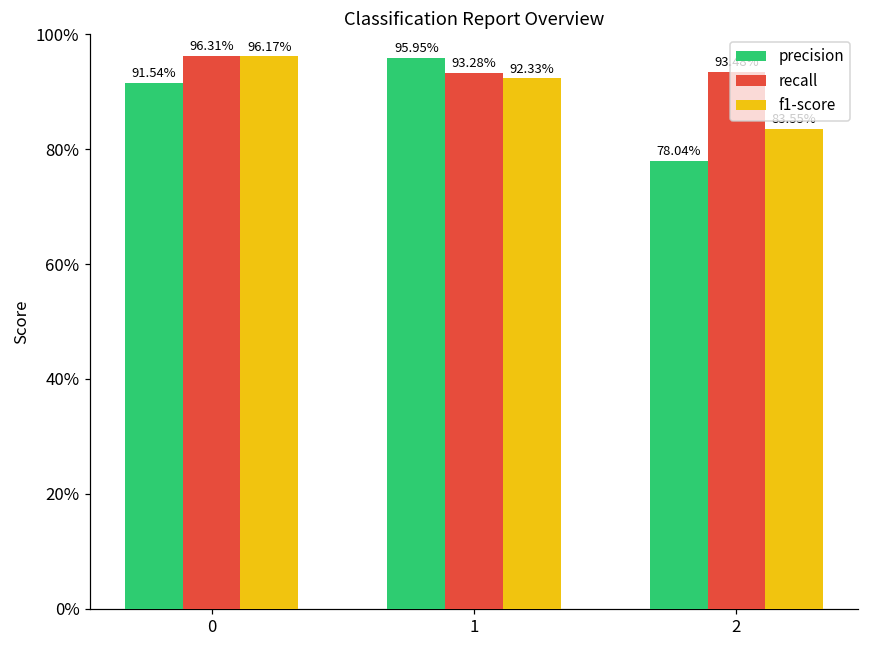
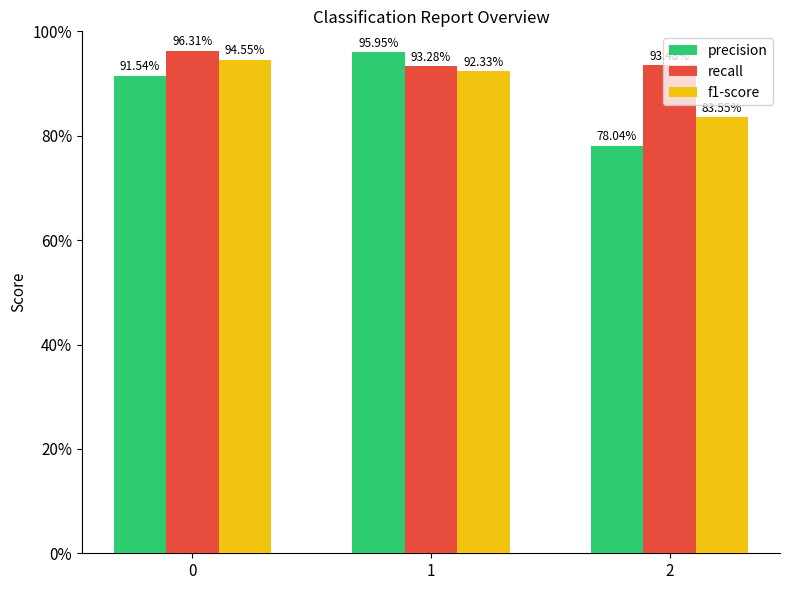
  {
    "precision": {
      "0": "91.54%",
      "1": "95.95%",
      "2": "78.04%"
    },
    "recall": {
      "0": "96.31%",
      "1": "93.28%"
    },
    "f1-score": {
-     "0": "96.17%",
+     "0": "94.55%",
      "1": "92.33%"
    }
  }
